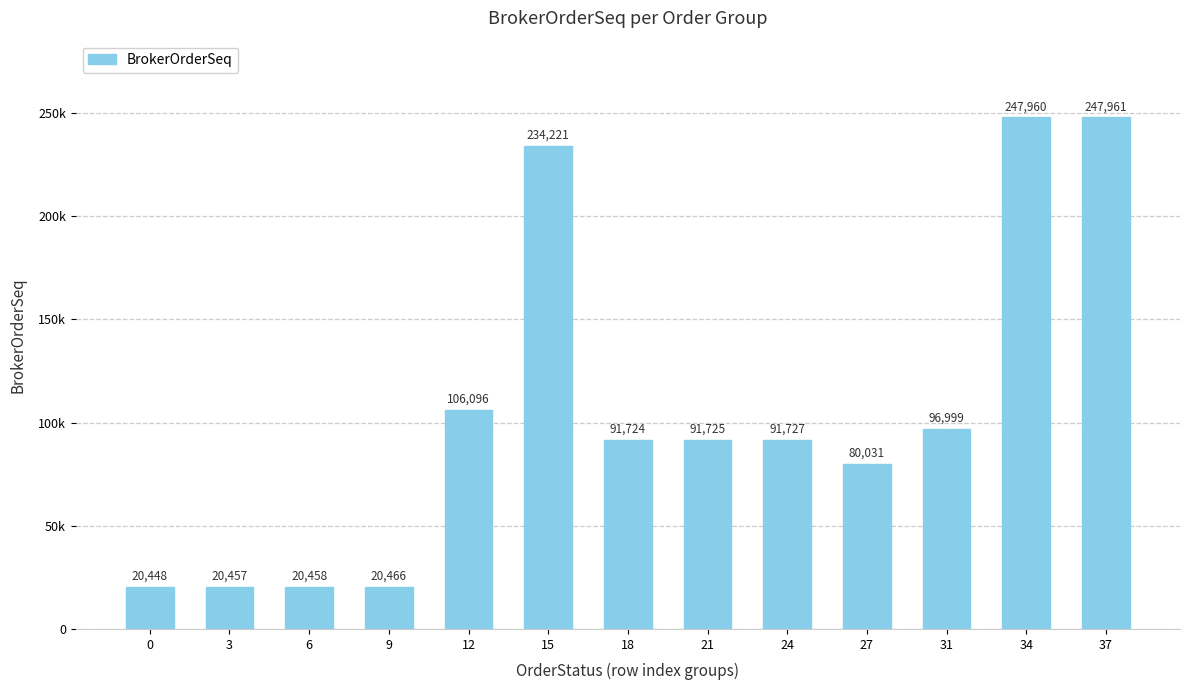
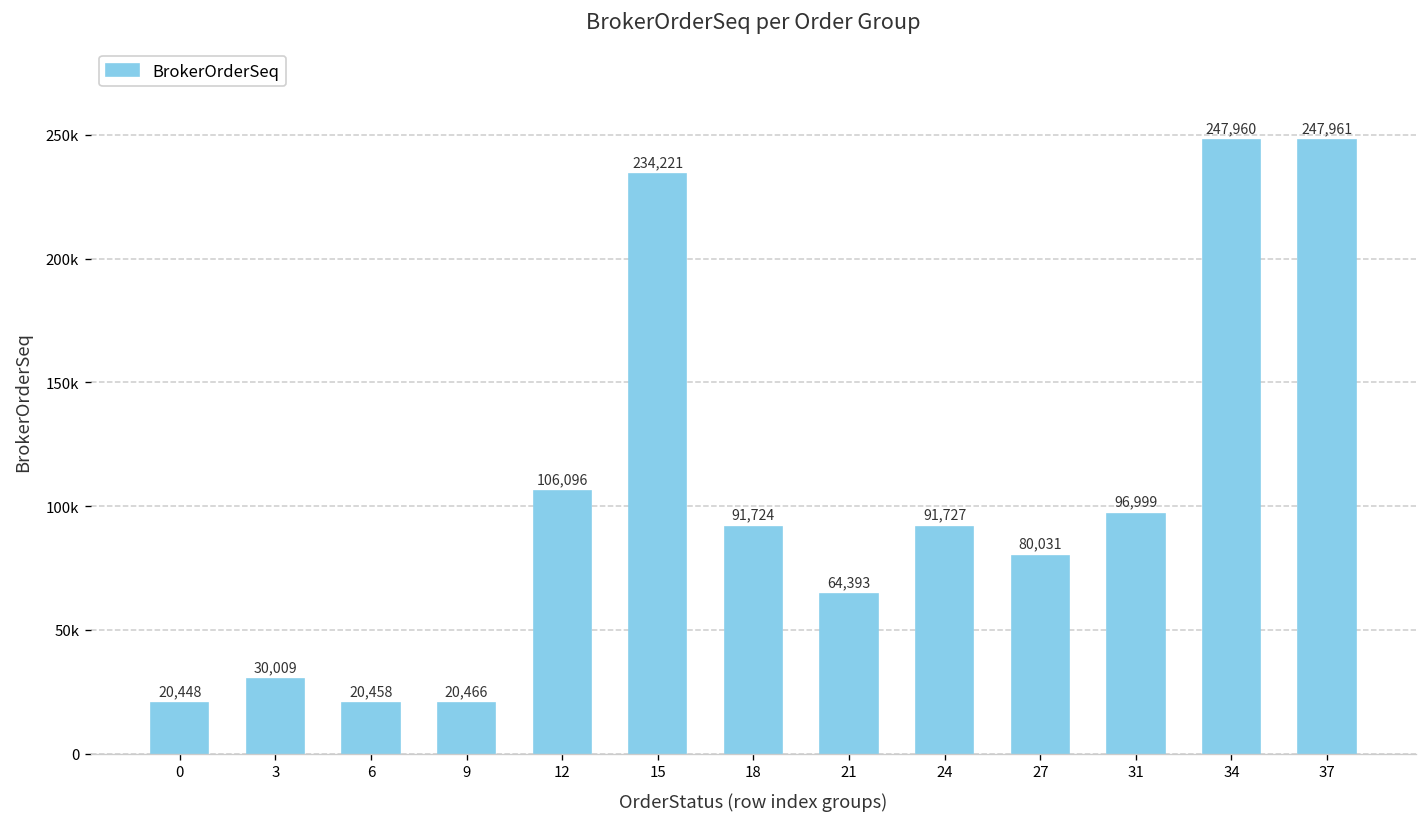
  {
    "0": "20,448",
-   "3": "20,457",
+   "3": "30,009",
    "6": "20,458",
    "9": "20,466",
    "12": "106,096",
    "15": "234,221",
    "18": "91,724",
-   "21": "91,725",
+   "21": "64,393",
    "24": "91,727",
    "27": "80,031",
    "31": "96,999",
    "34": "247,960",
    "37": "247,961"
  }
